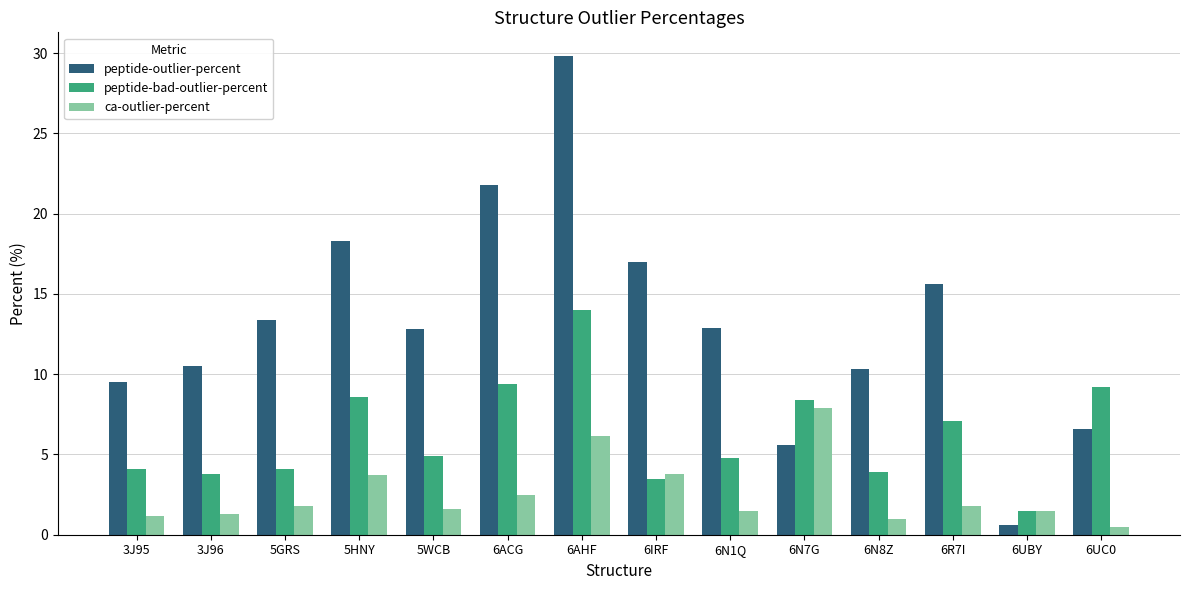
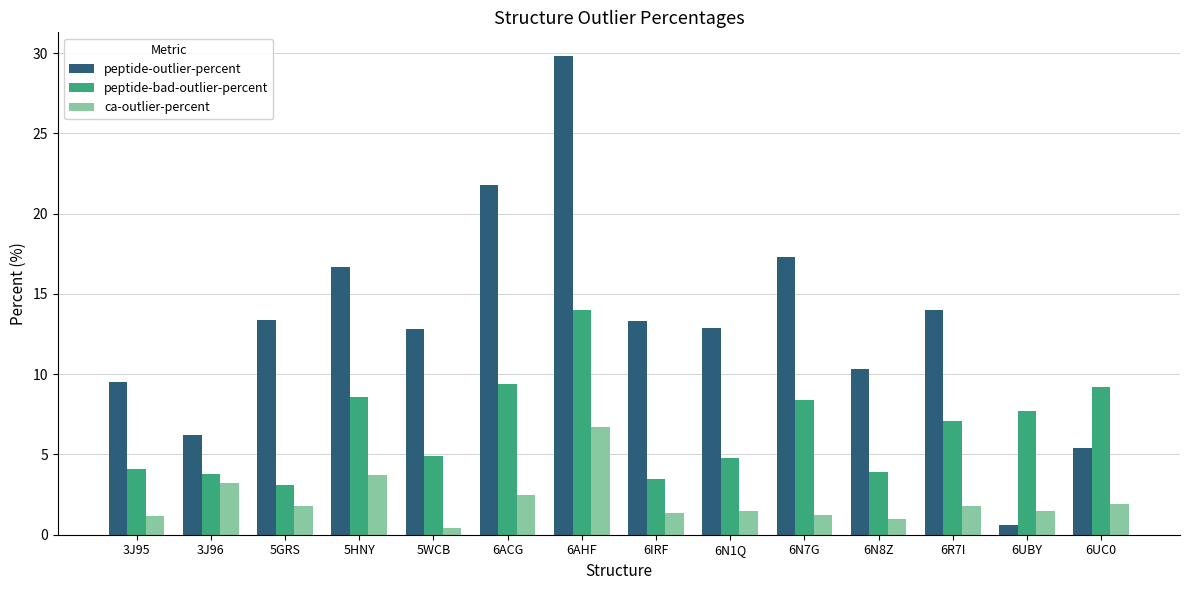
  {
    "peptide-outlier-percent": {
      "3J95": 9.5,
-     "3J96": 10.5,
+     "3J96": 6.2,
      "5GRS": 13.4,
-     "5HNY": 18.3,
+     "5HNY": 16.7,
      "5WCB": 12.8,
      "6ACG": 21.8,
      "6AHF": 29.8,
-     "6IRF": 17.0,
+     "6IRF": 13.3,
      "6N1Q": 12.9,
-     "6N7G": 5.6,
+     "6N7G": 17.3,
      "6N8Z": 10.3,
-     "6R7I": 15.6,
+     "6R7I": 14.0,
      "6UBY": 0.6,
-     "6UC0": 6.6
+     "6UC0": 5.4
    },
    "peptide-bad-outlier-percent": {
      "3J95": 4.1,
      "3J96": 3.8,
-     "5GRS": 4.1,
+     "5GRS": 3.1,
      "5HNY": 8.6,
      "5WCB": 4.9,
      "6ACG": 9.4,
      "6AHF": 14.0,
      "6IRF": 3.5,
      "6N1Q": 4.8,
      "6N7G": 8.4,
      "6N8Z": 3.9,
      "6R7I": 7.1,
-     "6UBY": 1.5,
+     "6UBY": 7.7,
      "6UC0": 9.2
    },
    "ca-outlier-percent": {
      "3J95": 1.2,
-     "3J96": 1.3,
+     "3J96": 3.2,
      "5GRS": 1.8,
      "5HNY": 3.7,
-     "5WCB": 1.6,
+     "5WCB": 0.4,
      "6ACG": 2.5,
-     "6AHF": 6.2,
-     "6IRF": 3.8,
+     "6AHF": 6.7,
+     "6IRF": 1.4,
      "6N1Q": 1.5,
-     "6N7G": 7.9,
+     "6N7G": 1.2,
      "6N8Z": 1.0,
      "6R7I": 1.8,
      "6UBY": 1.5,
-     "6UC0": 0.5
+     "6UC0": 1.9
    }
  }
